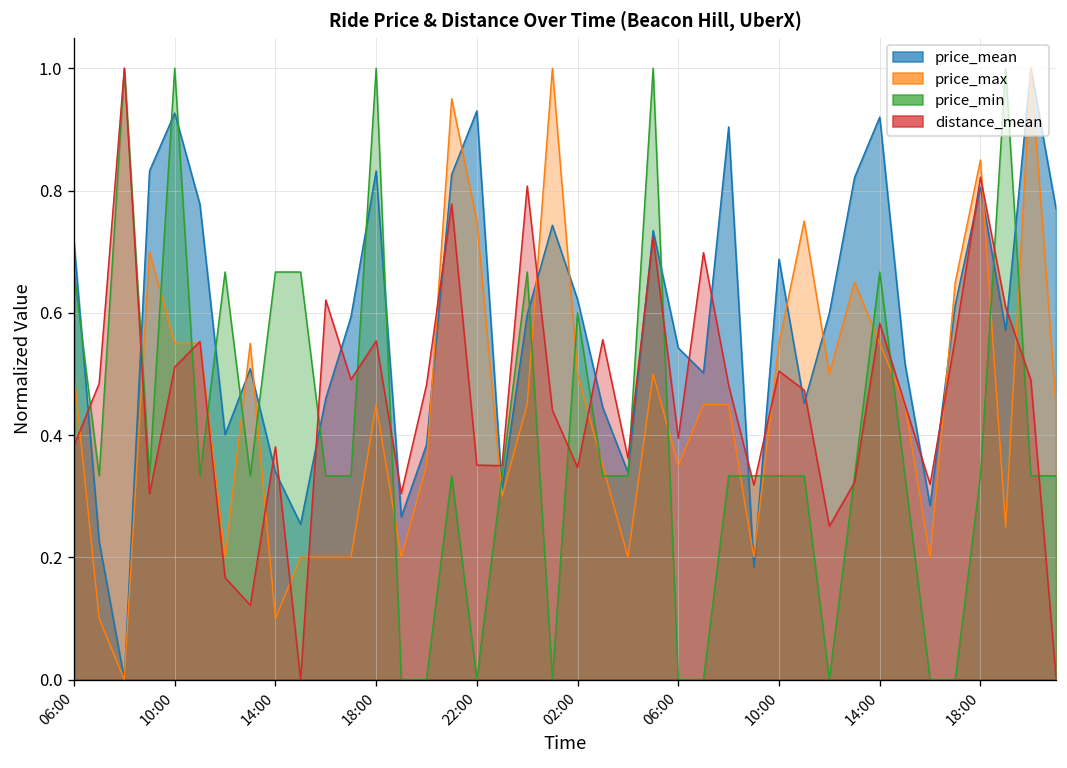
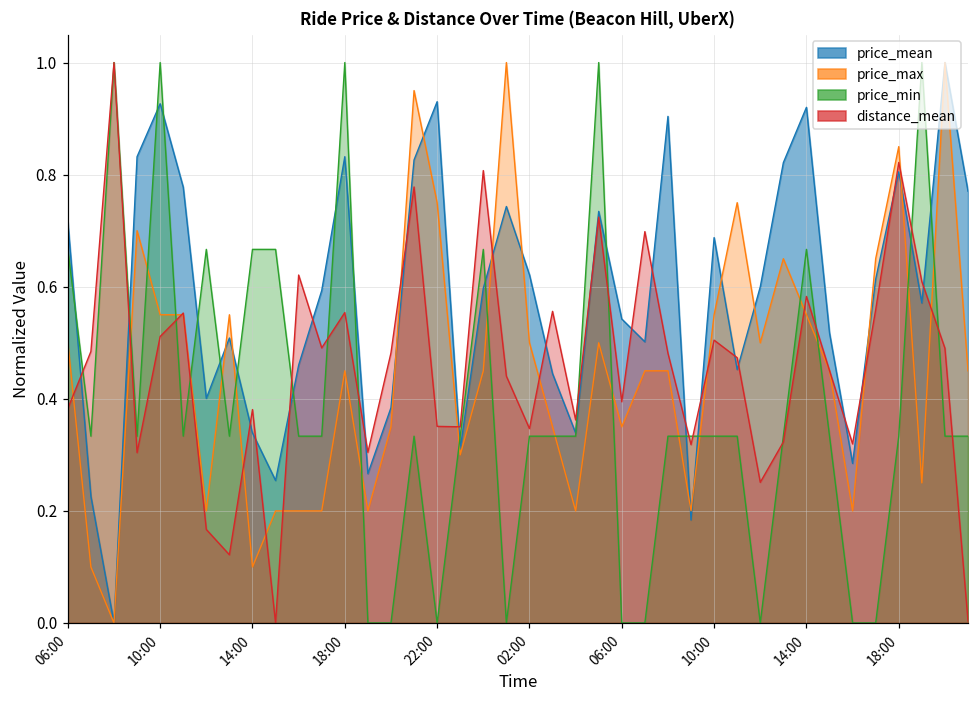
  {
    "price_mean": {
      "22:00": 0.93,
      "02:00": 0.62
    },
    "price_min": {
      "22:00": 0.00,
-     "02:00": 0.60
+     "02:00": 0.33
    }
  }
